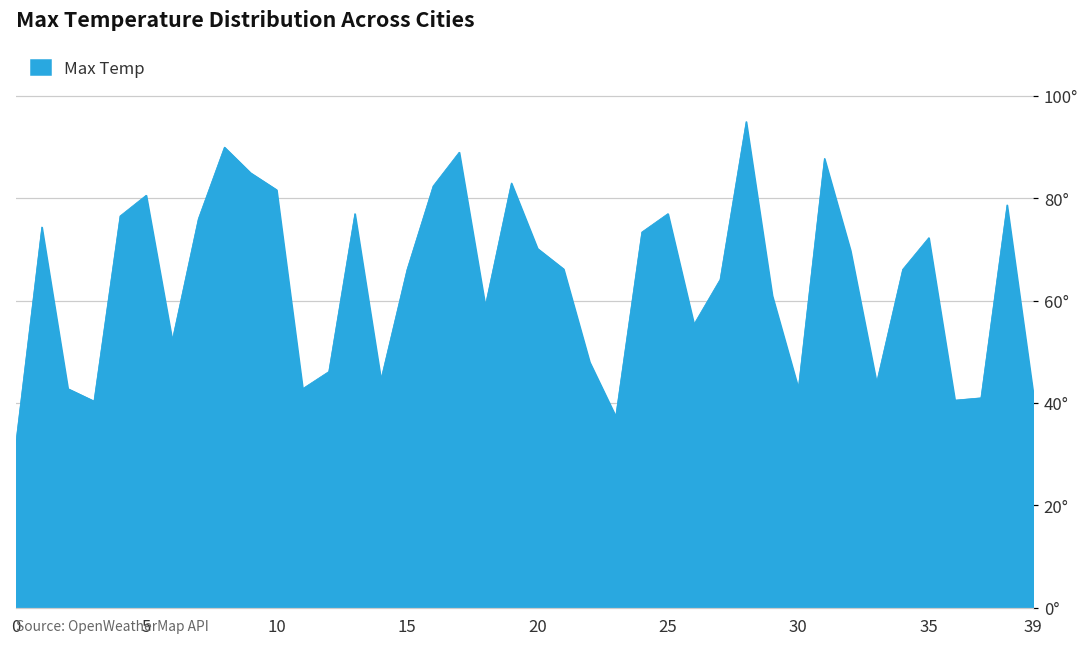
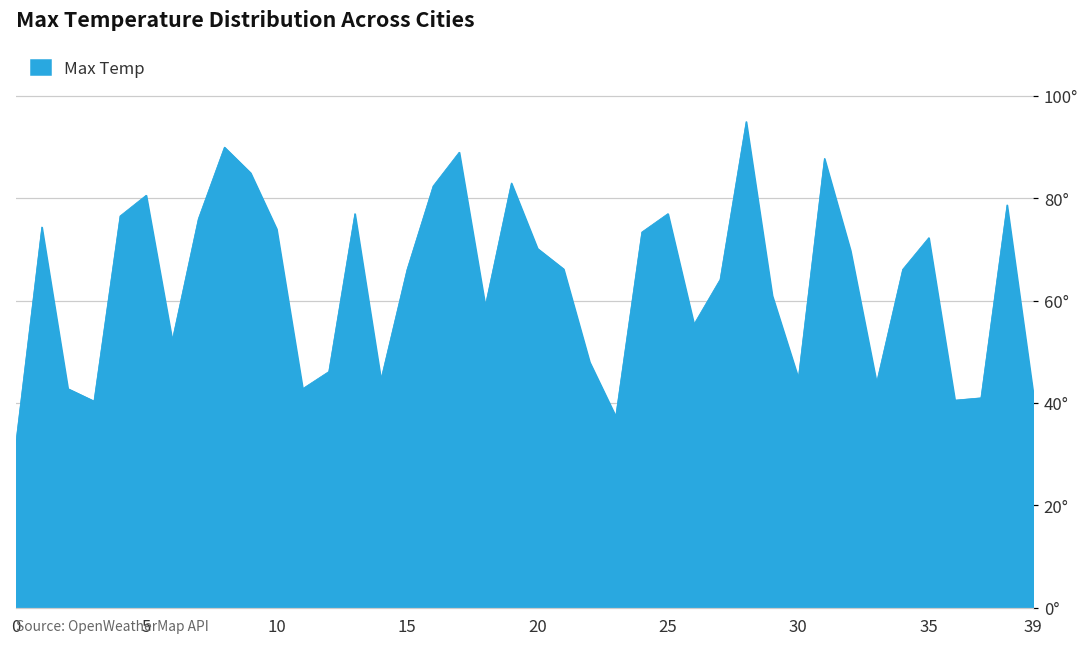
  {
    "0": "32°",
    "5": "81°",
-   "10": "82°",
+   "10": "74°",
    "15": "66°",
    "20": "70°",
    "25": "77°",
-   "30": "43°",
+   "30": "45°",
    "35": "72°",
    "39": "42°"
  }
